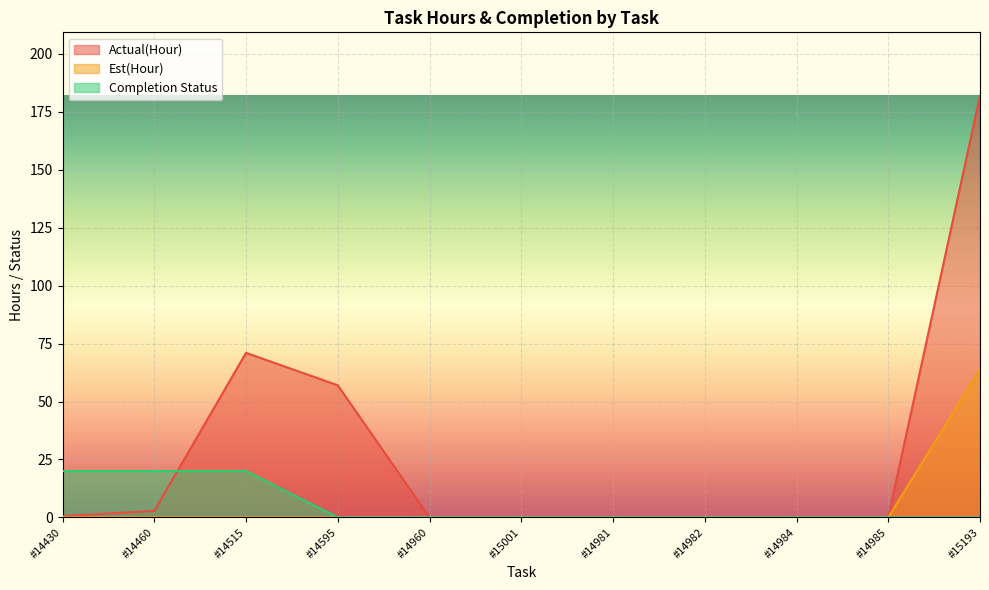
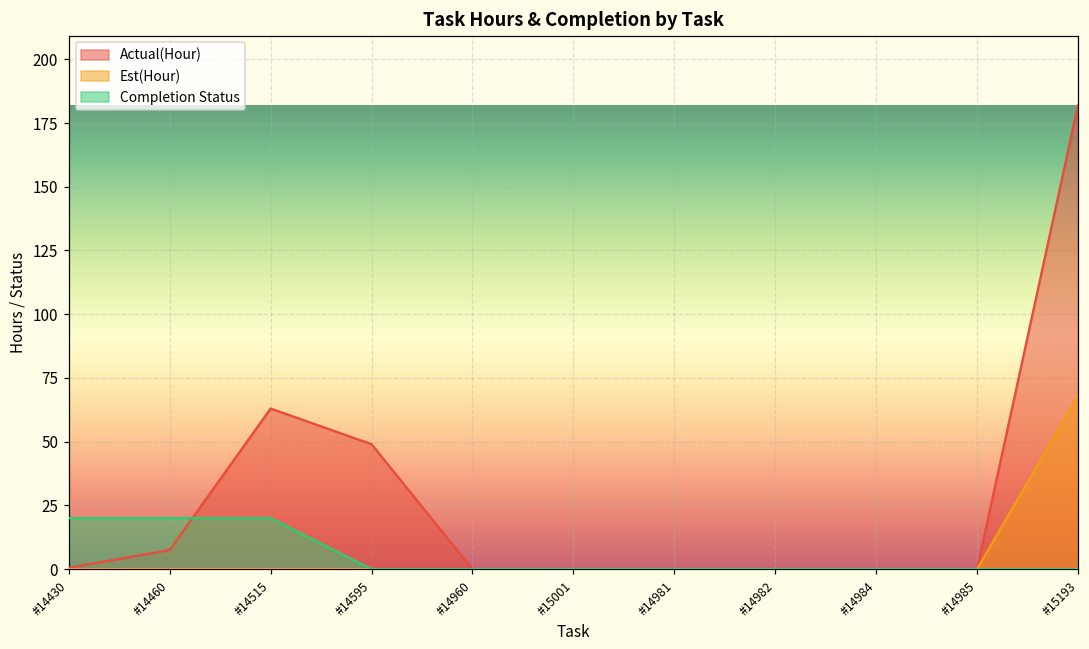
  {
    "Actual(Hour)": {
-     "#14460": 3,
-     "#14515": 71,
-     "#14595": 57,
+     "#14460": 8,
+     "#14515": 63,
+     "#14595": 49,
      "#15193": 182
    },
    "Est(Hour)": {
      "#14460": 0,
      "#14515": 0,
-     "#15193": 64
+     "#15193": 68
    },
    "Completion Status": {
      "#14430": 20,
      "#14460": 20,
      "#14515": 20,
      "#15193": 0
    }
  }
